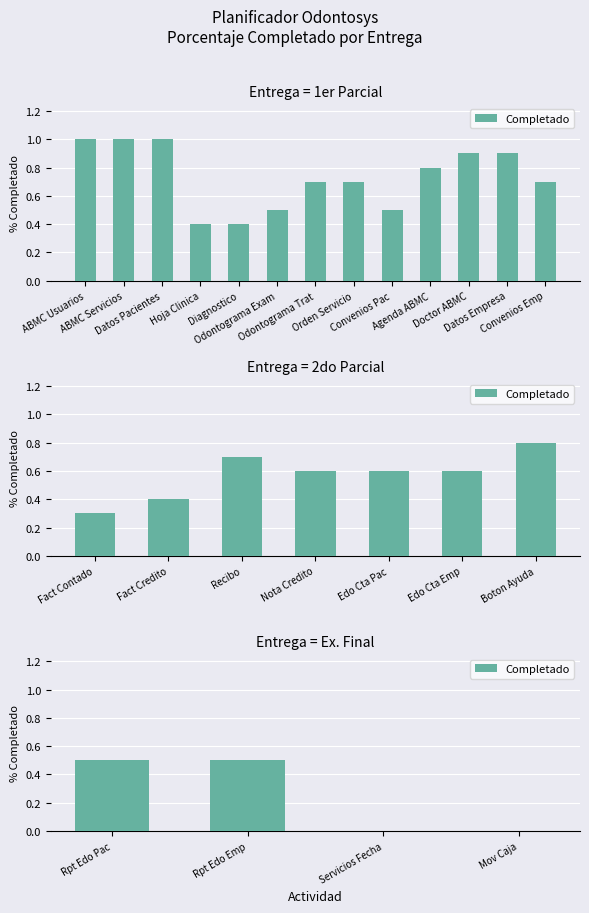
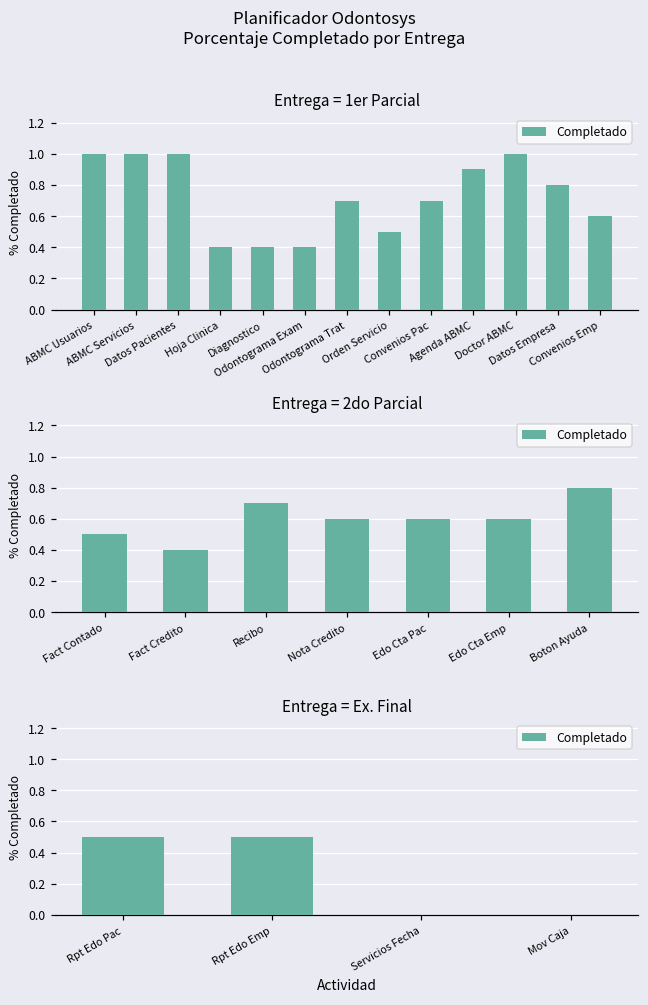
  {
    "Entrega = 1er Parcial": {
      "ABMC Usuarios": 1.0,
      "ABMC Servicios": 1.0,
      "Datos Pacientes": 1.0,
      "Hoja Clinica": 0.4,
      "Diagnostico": 0.4,
-     "Odontograma Exam": 0.5,
+     "Odontograma Exam": 0.4,
      "Odontograma Trat": 0.7,
-     "Orden Servicio": 0.7,
-     "Convenios Pac": 0.5,
-     "Agenda ABMC": 0.8,
-     "Doctor ABMC": 0.9,
-     "Datos Empresa": 0.9,
-     "Convenios Emp": 0.7
+     "Orden Servicio": 0.5,
+     "Convenios Pac": 0.7,
+     "Agenda ABMC": 0.9,
+     "Doctor ABMC": 1.0,
+     "Datos Empresa": 0.8,
+     "Convenios Emp": 0.6
    },
    "Entrega = 2do Parcial": {
-     "Fact Contado": 0.3,
+     "Fact Contado": 0.5,
      "Fact Credito": 0.4,
      "Recibo": 0.7,
      "Nota Credito": 0.6,
      "Edo Cta Pac": 0.6,
      "Edo Cta Emp": 0.6,
      "Boton Ayuda": 0.8
    },
    "Entrega = Ex. Final": {
      "Rpt Edo Pac": 0.50,
      "Rpt Edo Emp": 0.50,
      "Servicios Fecha": 0.00,
      "Mov Caja": 0.00
    }
  }
